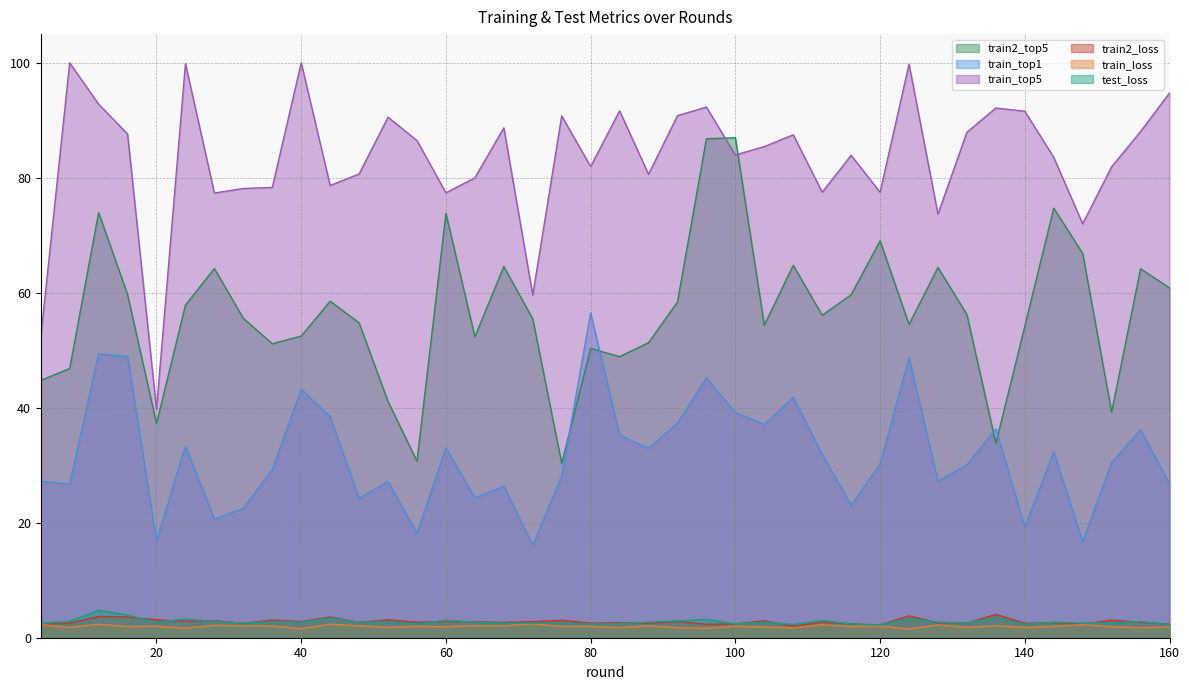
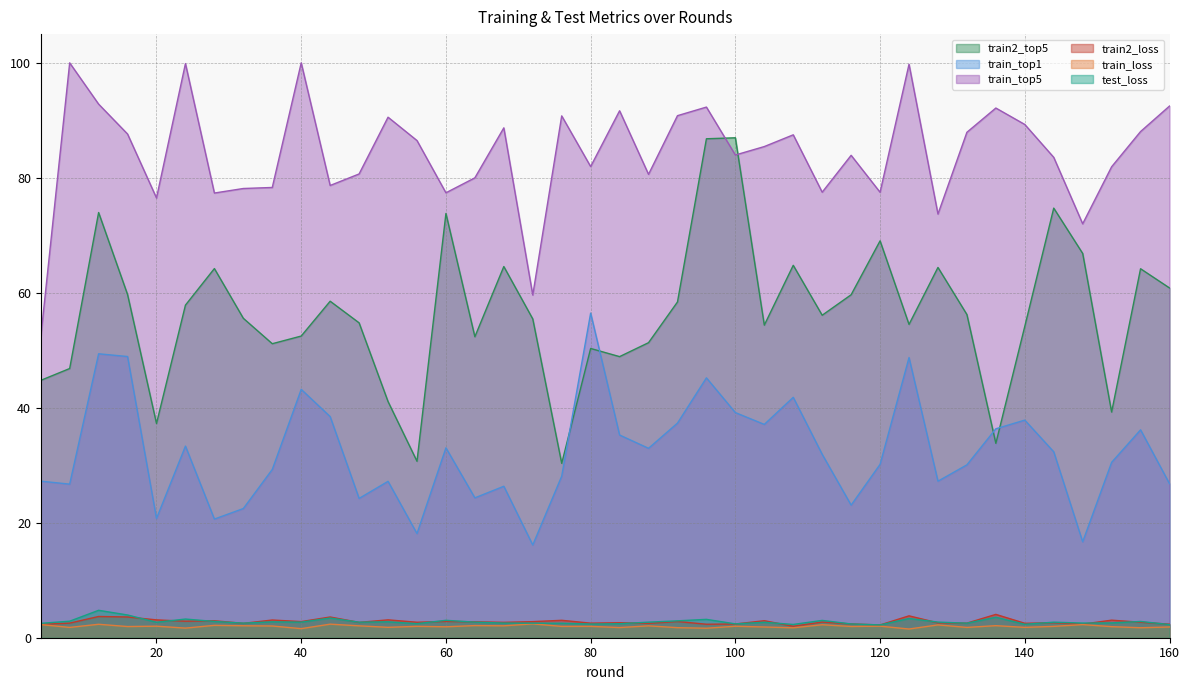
  {
    "train_top1": {
-     "20": 17,
+     "20": 21,
      "40": 43,
      "60": 33,
      "80": 56,
      "100": 39,
      "120": 30,
-     "140": 19,
+     "140": 38,
      "160": 27
    },
    "train_top5": {
-     "20": 40,
+     "20": 76,
      "40": 100,
      "60": 77,
      "80": 82,
      "100": 84,
      "120": 77,
-     "140": 92,
-     "160": 95
+     "140": 89,
+     "160": 92
    }
  }
